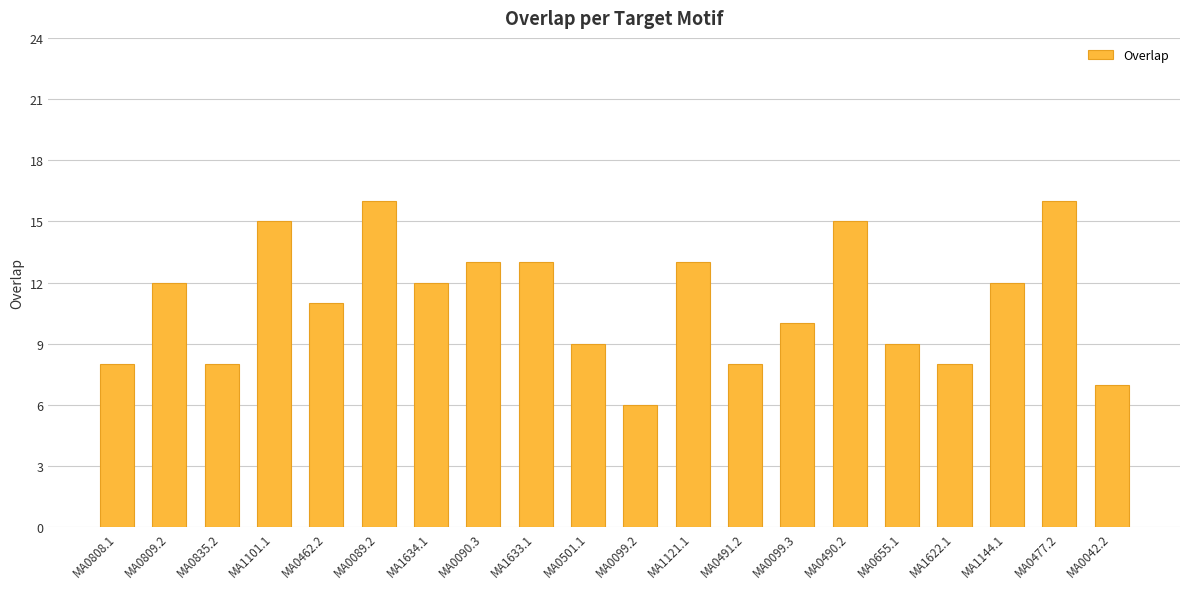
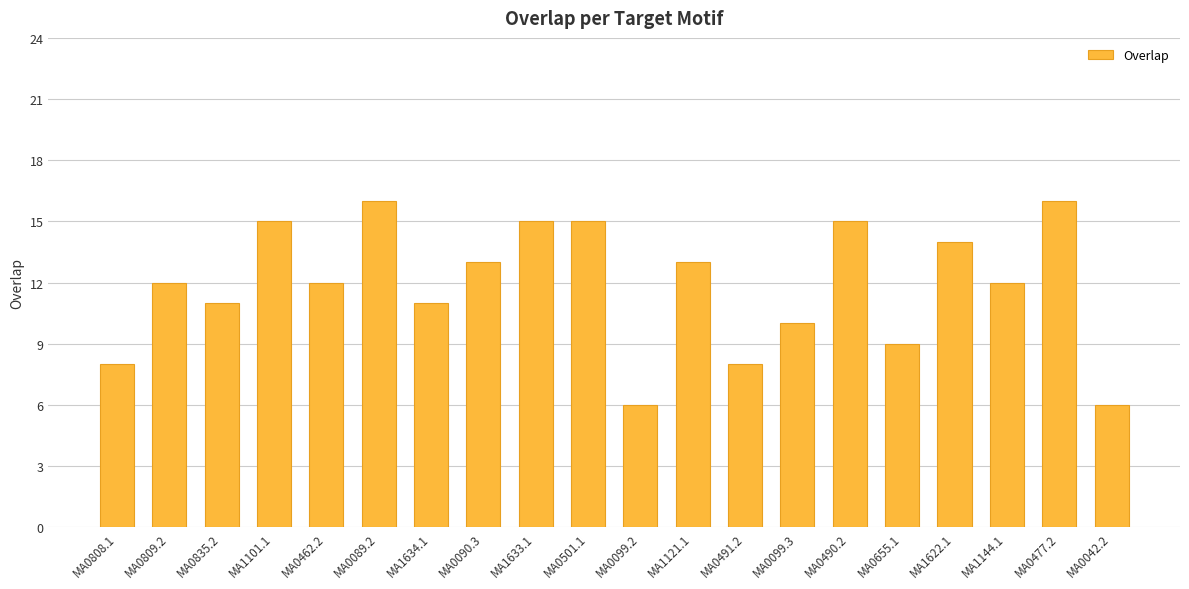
  {
    "MA0808.1": 8,
    "MA0809.2": 12,
-   "MA0835.2": 8,
+   "MA0835.2": 11,
    "MA1101.1": 15,
-   "MA0462.2": 11,
+   "MA0462.2": 12,
    "MA0089.2": 16,
-   "MA1634.1": 12,
+   "MA1634.1": 11,
    "MA0090.3": 13,
-   "MA1633.1": 13,
-   "MA0501.1": 9,
+   "MA1633.1": 15,
+   "MA0501.1": 15,
    "MA0099.2": 6,
    "MA1121.1": 13,
    "MA0491.2": 8,
    "MA0099.3": 10,
    "MA0490.2": 15,
    "MA0655.1": 9,
-   "MA1622.1": 8,
+   "MA1622.1": 14,
    "MA1144.1": 12,
    "MA0477.2": 16,
-   "MA0042.2": 7
+   "MA0042.2": 6
  }
